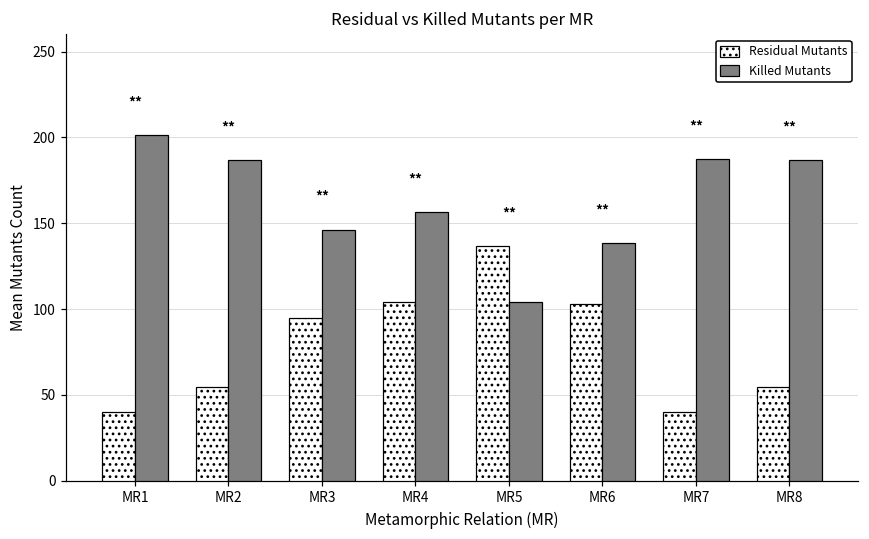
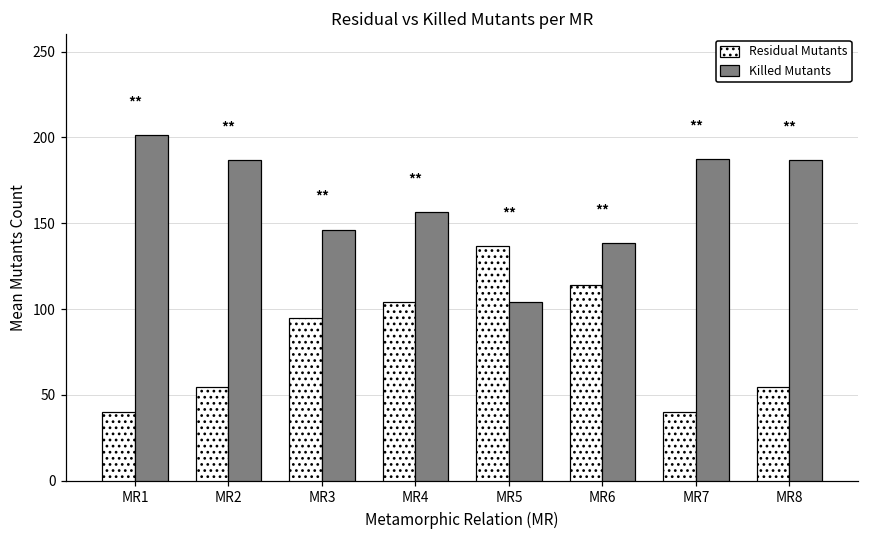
  {
    "Residual Mutants": {
      "MR1": 40,
      "MR2": 54,
      "MR3": 95,
      "MR4": 104,
      "MR5": 137,
-     "MR6": 103,
+     "MR6": 114,
      "MR7": 40,
      "MR8": 54
    },
    "Killed Mutants": {
      "MR1": 201,
      "MR2": 187,
      "MR3": 146,
      "MR4": 156,
      "MR5": 104,
      "MR6": 138,
      "MR7": 187,
      "MR8": 187
    }
  }
